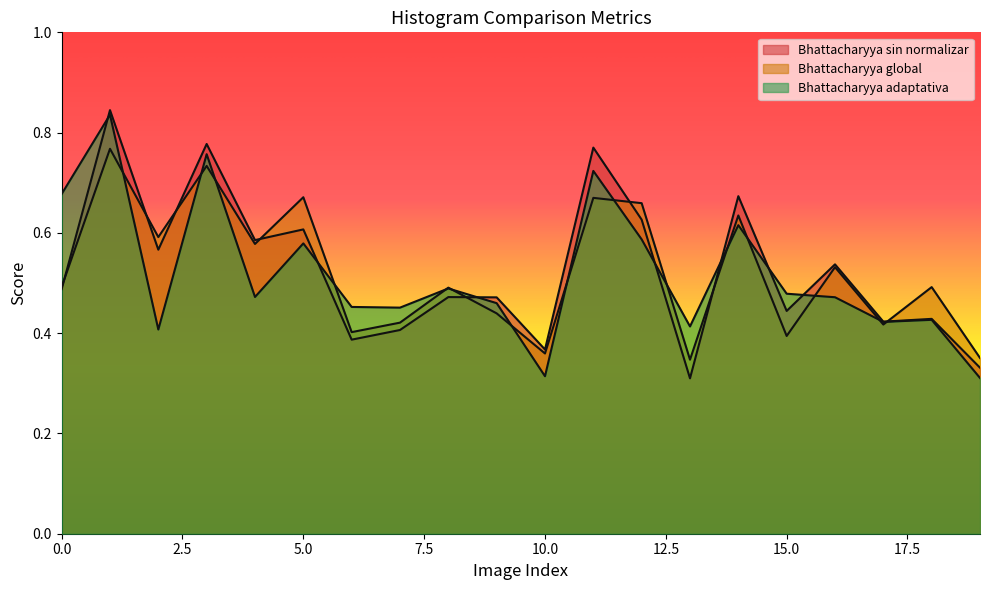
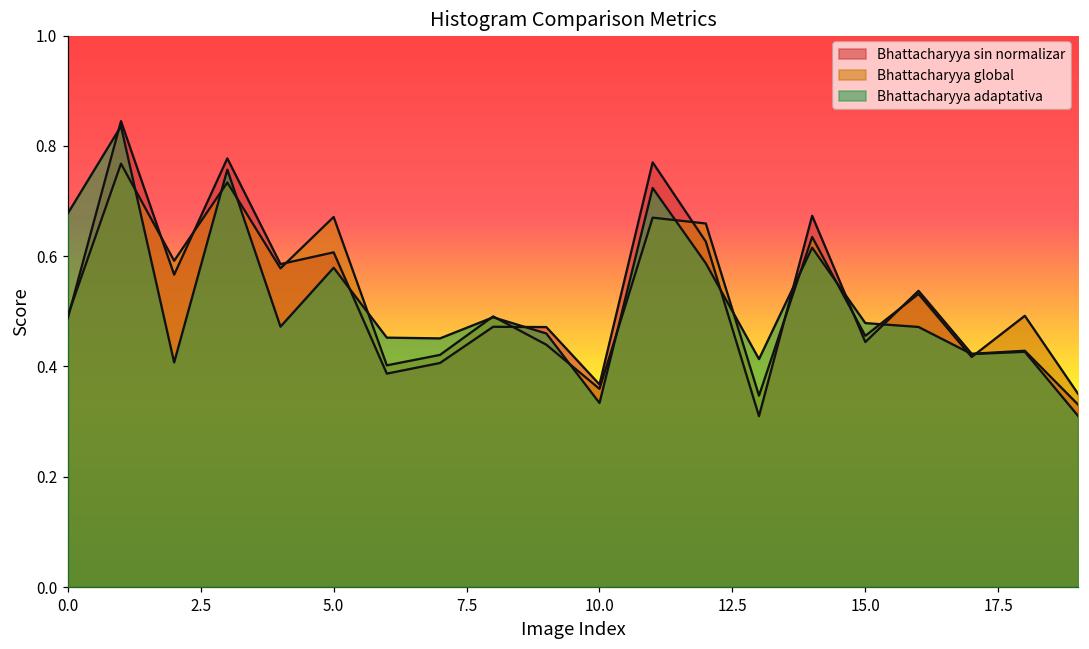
  {
    "Bhattacharyya sin normalizar": {
      "5.0": 0.61,
      "10.0": 0.37,
      "15.0": 0.44
    },
    "Bhattacharyya global": {
      "5.0": 0.67,
      "10.0": 0.36,
-     "15.0": 0.39
+     "15.0": 0.46
    },
    "Bhattacharyya adaptativa": {
      "0.0": 0.68,
      "5.0": 0.58,
-     "10.0": 0.31,
+     "10.0": 0.33,
      "15.0": 0.48
    }
  }
